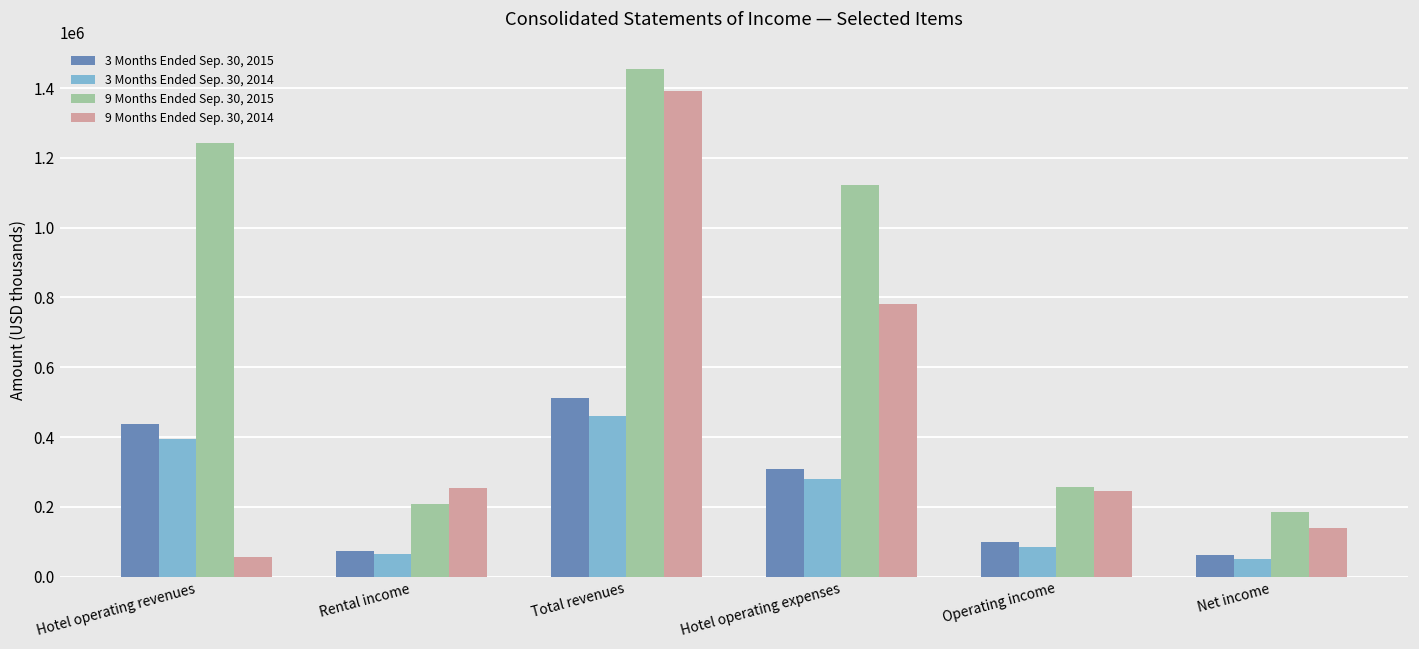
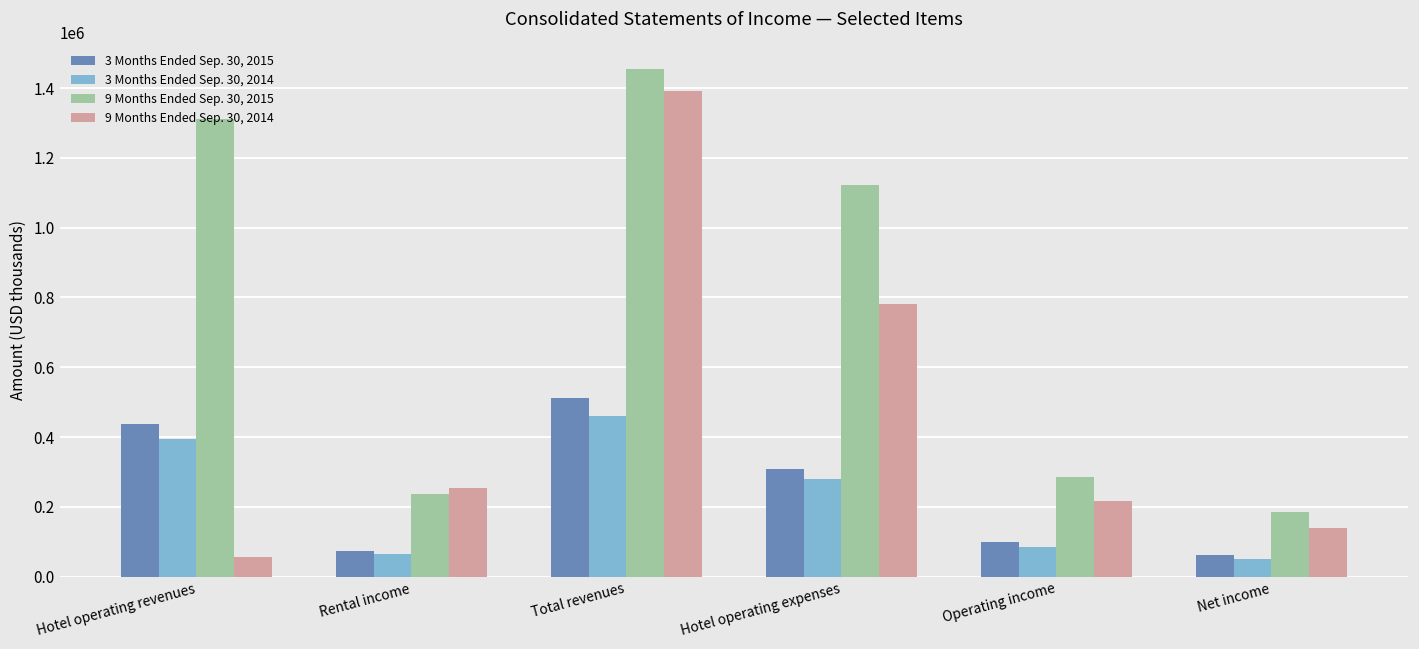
  {
    "9 Months Ended Sep. 30, 2015": {
-     "Hotel operating revenues": 1240000,
-     "Rental income": 210000,
+     "Hotel operating revenues": 1310000,
+     "Rental income": 240000,
      "Total revenues": 1450000,
      "Hotel operating expenses": 1120000,
-     "Operating income": 260000,
+     "Operating income": 280000,
      "Net income": 190000
    },
    "9 Months Ended Sep. 30, 2014": {
      "Hotel operating revenues": 60000,
      "Rental income": 250000,
      "Total revenues": 1390000,
      "Hotel operating expenses": 780000,
-     "Operating income": 250000,
+     "Operating income": 220000,
      "Net income": 140000
    }
  }
